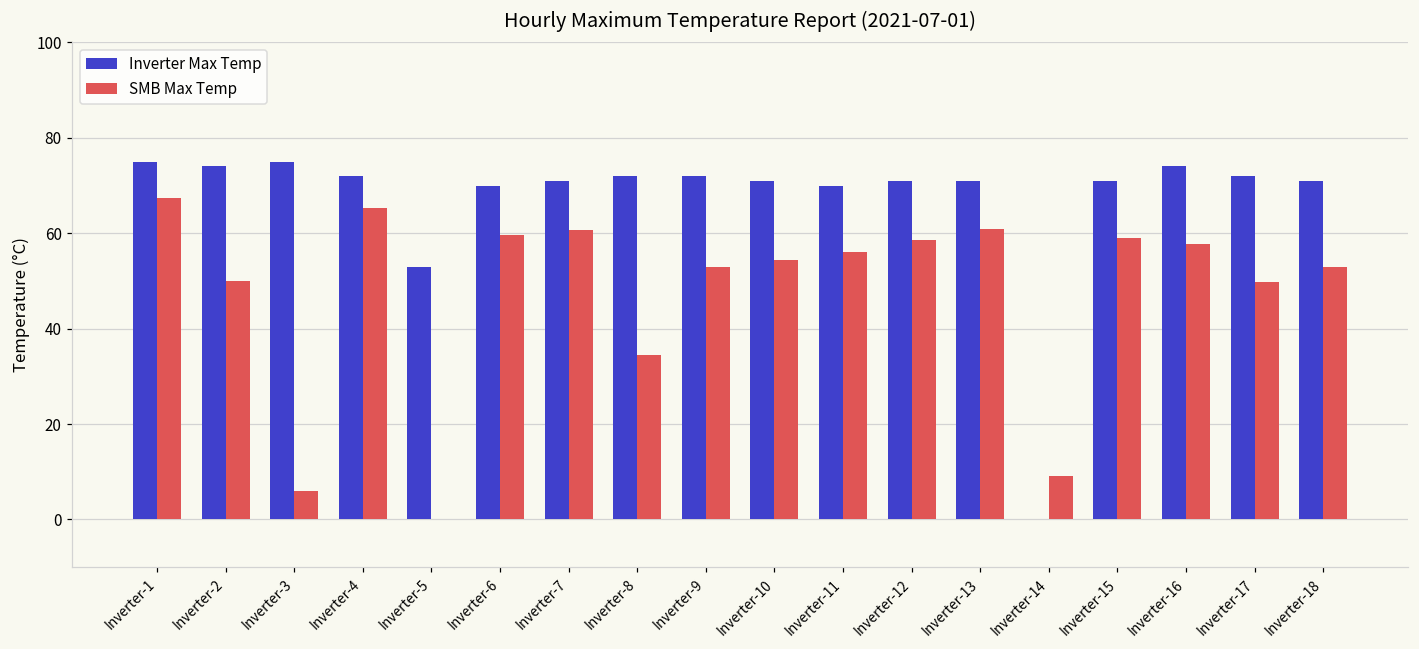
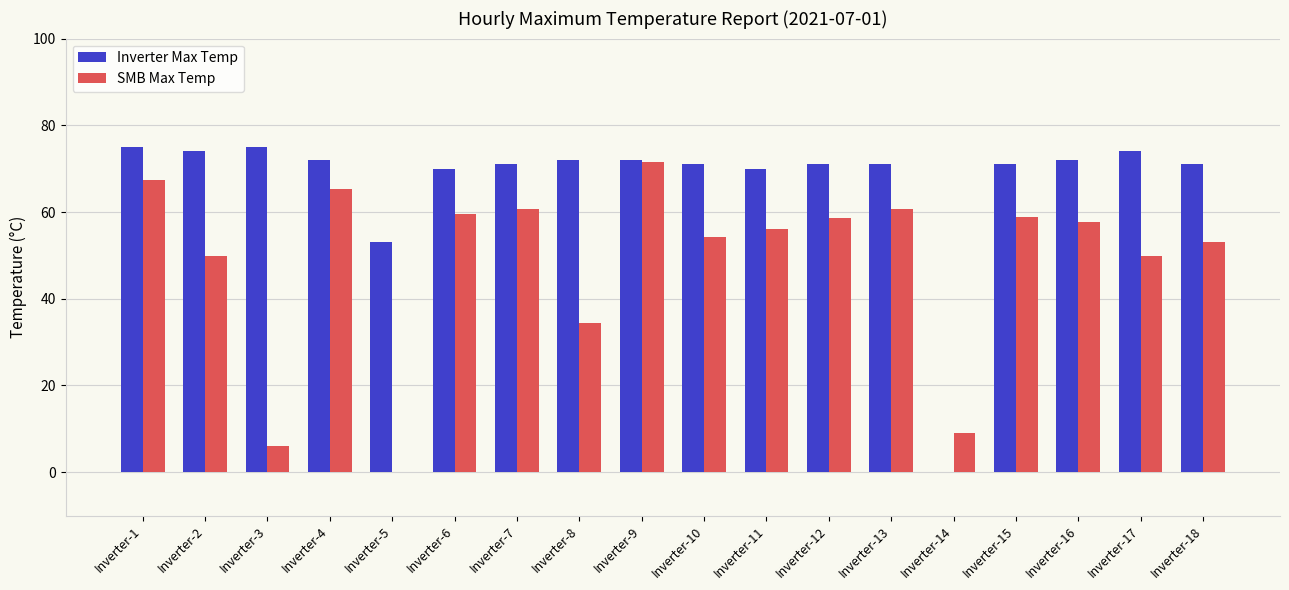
  {
    "Inverter Max Temp": {
      "Inverter-1": 75,
      "Inverter-2": 74,
      "Inverter-3": 75,
      "Inverter-4": 72,
      "Inverter-5": 53,
      "Inverter-6": 70,
      "Inverter-7": 71,
      "Inverter-8": 72,
      "Inverter-9": 72,
      "Inverter-10": 71,
      "Inverter-11": 70,
      "Inverter-12": 71,
      "Inverter-13": 71,
      "Inverter-14": 0,
      "Inverter-15": 71,
-     "Inverter-16": 74,
-     "Inverter-17": 72,
+     "Inverter-16": 72,
+     "Inverter-17": 74,
      "Inverter-18": 71
    },
    "SMB Max Temp": {
      "Inverter-1": 67,
      "Inverter-2": 50,
      "Inverter-3": 6,
      "Inverter-4": 65,
      "Inverter-5": 0,
      "Inverter-6": 60,
      "Inverter-7": 61,
      "Inverter-8": 34,
-     "Inverter-9": 53,
+     "Inverter-9": 72,
      "Inverter-10": 54,
      "Inverter-11": 56,
      "Inverter-12": 59,
      "Inverter-13": 61,
      "Inverter-14": 9,
      "Inverter-15": 59,
      "Inverter-16": 58,
      "Inverter-17": 50,
      "Inverter-18": 53
    }
  }
